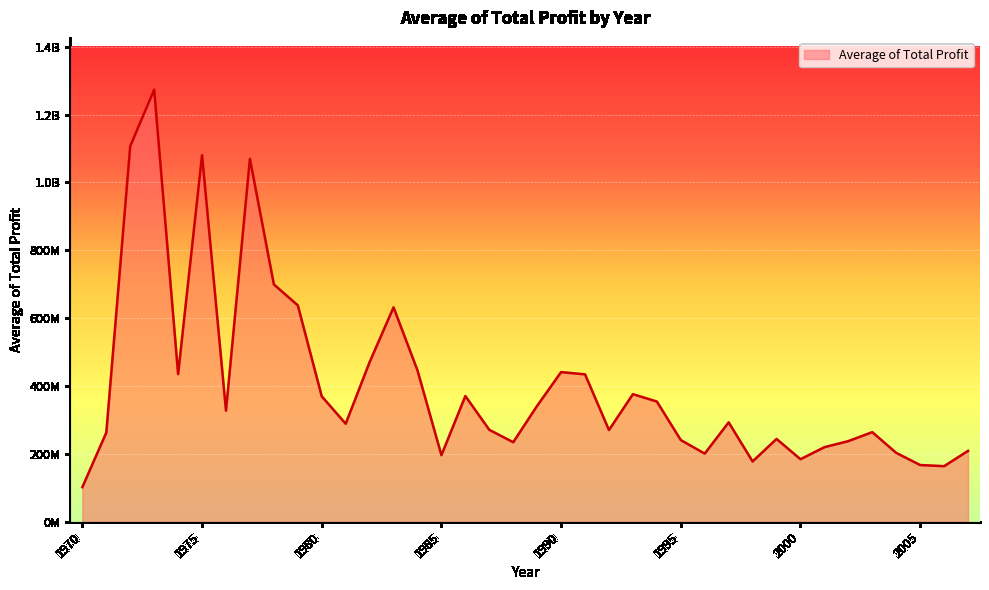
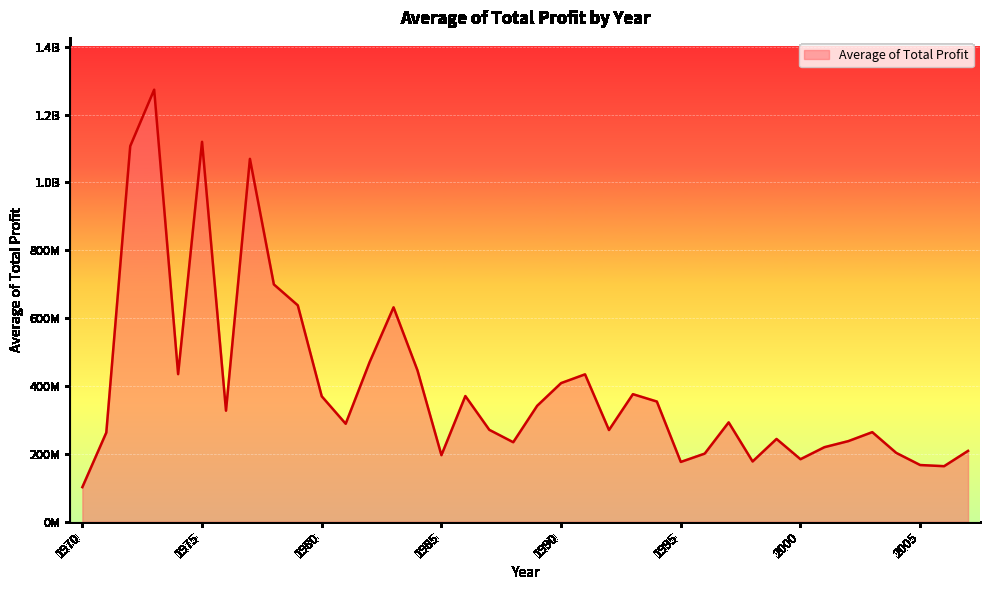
  {
    "1970": 100000000,
-   "1975": 1080000000,
+   "1975": 1120000000,
    "1980": 370000000,
    "1985": 200000000,
-   "1990": 440000000,
-   "1995": 240000000,
+   "1990": 410000000,
+   "1995": 180000000,
    "2000": 180000000,
    "2005": 170000000
  }
